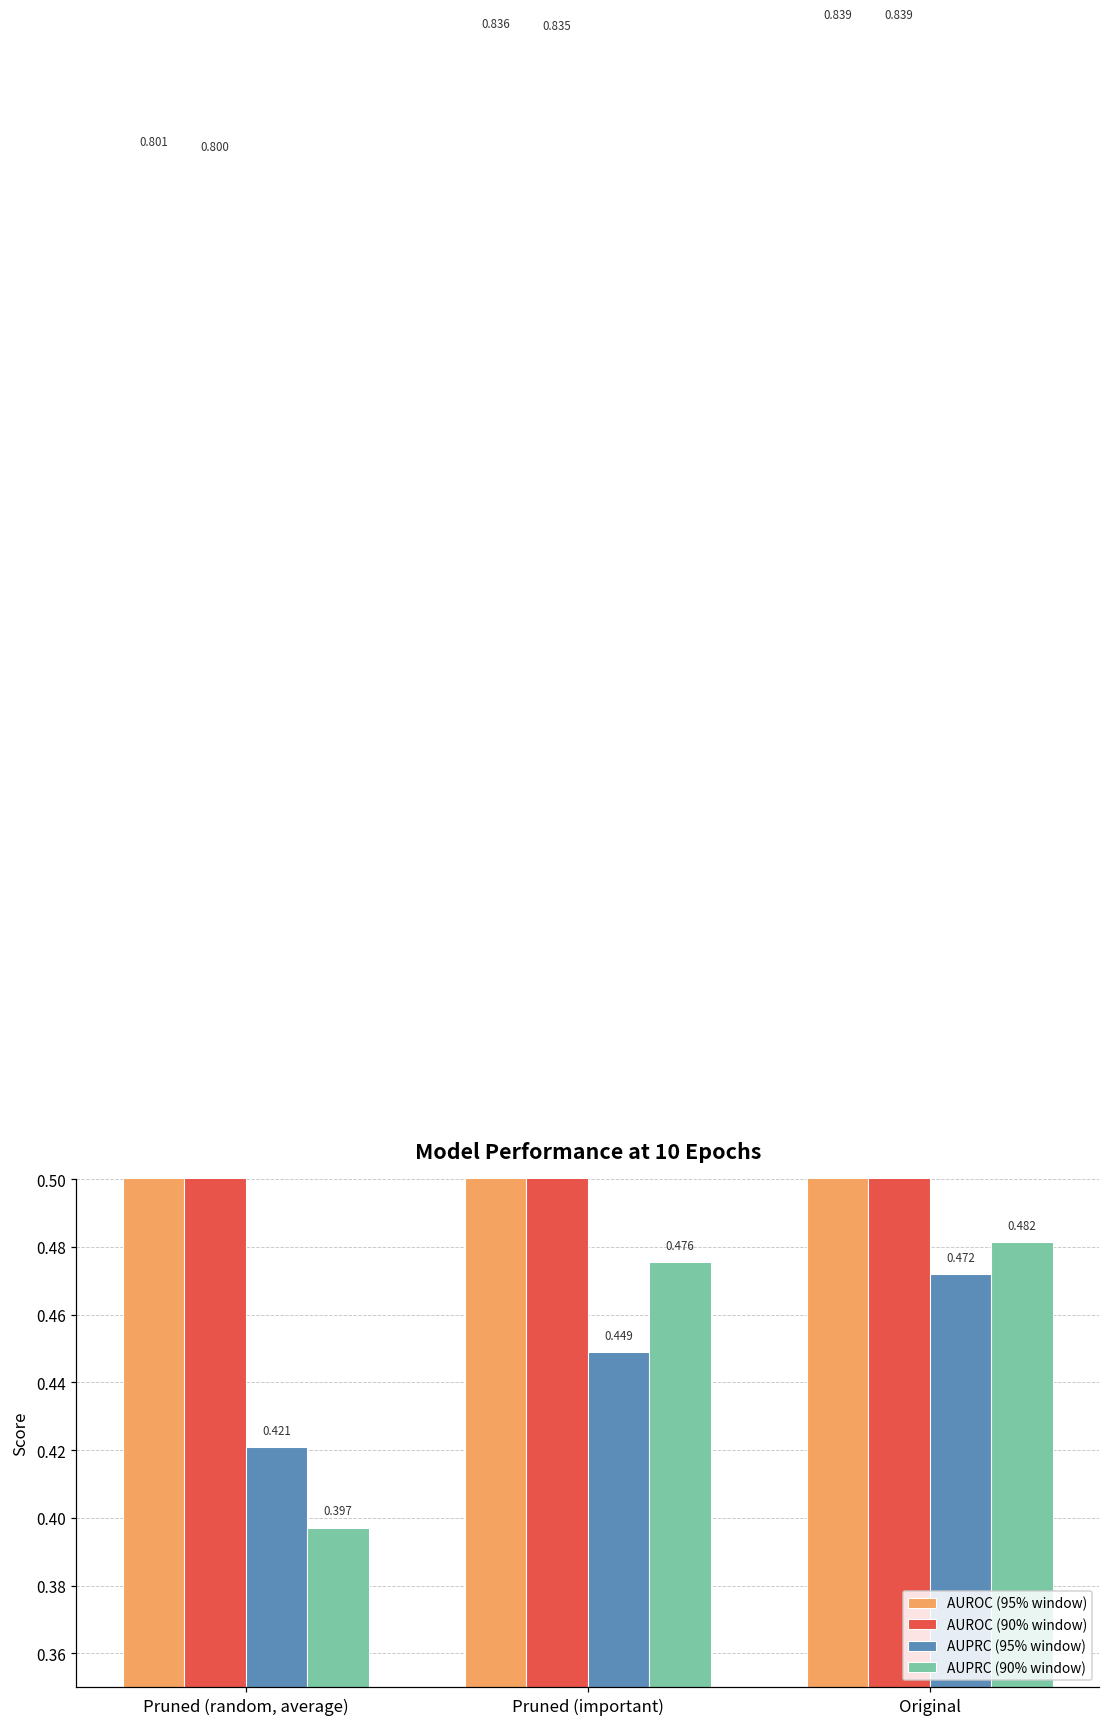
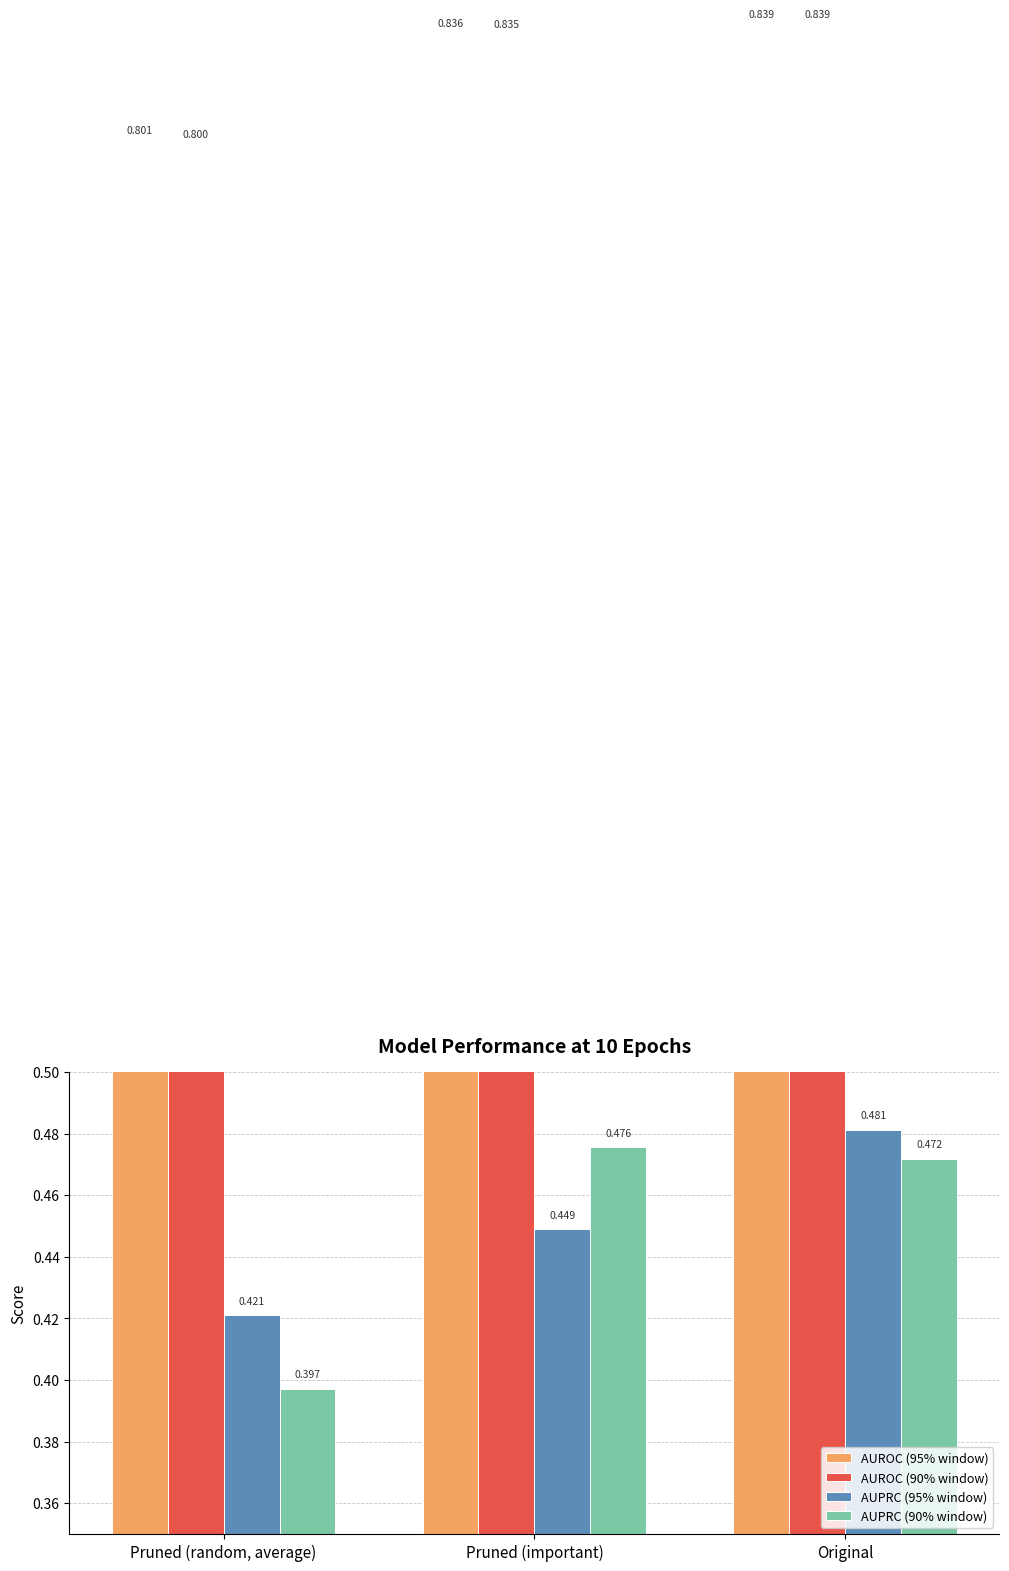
  {
    "AUPRC (95% window)": {
      "Pruned (random, average)": 0.421,
      "Pruned (important)": 0.449,
-     "Original": 0.472
+     "Original": 0.481
    },
    "AUPRC (90% window)": {
      "Pruned (random, average)": 0.397,
      "Pruned (important)": 0.476,
-     "Original": 0.482
+     "Original": 0.472
    }
  }
